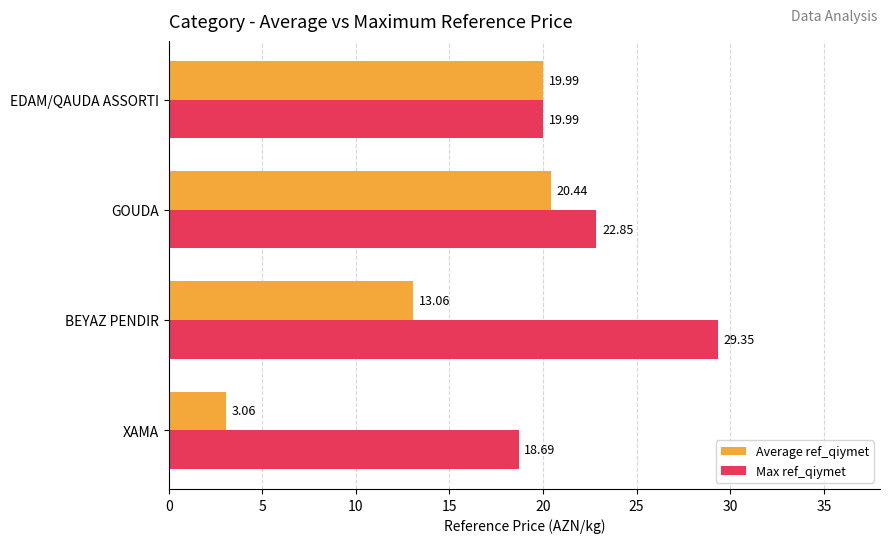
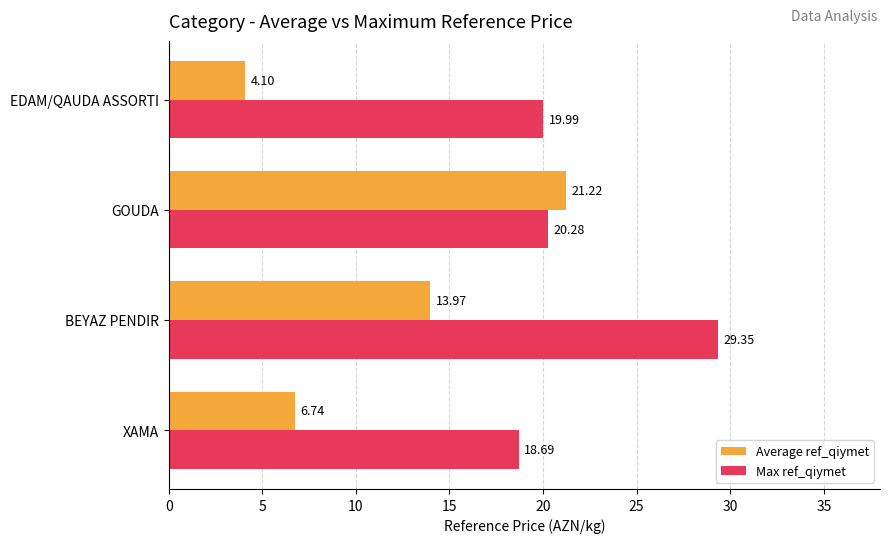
  {
    "Average ref_qiymet": {
-     "EDAM/QAUDA ASSORTI": 19.99,
-     "GOUDA": 20.44,
-     "BEYAZ PENDIR": 13.06,
-     "XAMA": 3.06
+     "EDAM/QAUDA ASSORTI": 4.10,
+     "GOUDA": 21.22,
+     "BEYAZ PENDIR": 13.97,
+     "XAMA": 6.74
    },
    "Max ref_qiymet": {
      "EDAM/QAUDA ASSORTI": 19.99,
-     "GOUDA": 22.85,
+     "GOUDA": 20.28,
      "BEYAZ PENDIR": 29.35,
      "XAMA": 18.69
    }
  }
